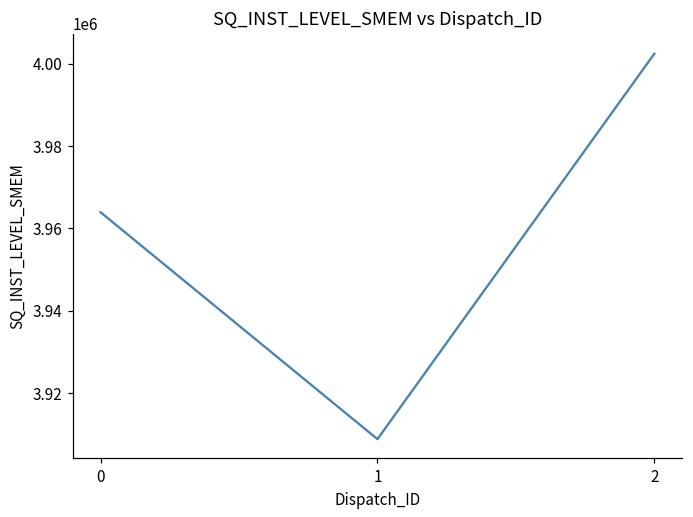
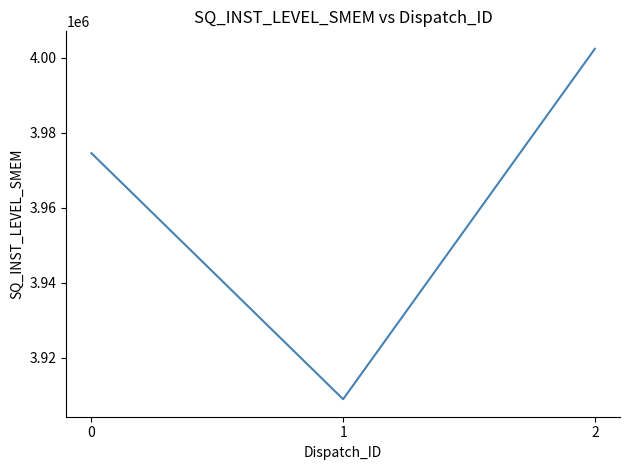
  {
-   "0": 3964000,
+   "0": 3975000,
    "1": 3909000,
    "2": 4002000
  }
